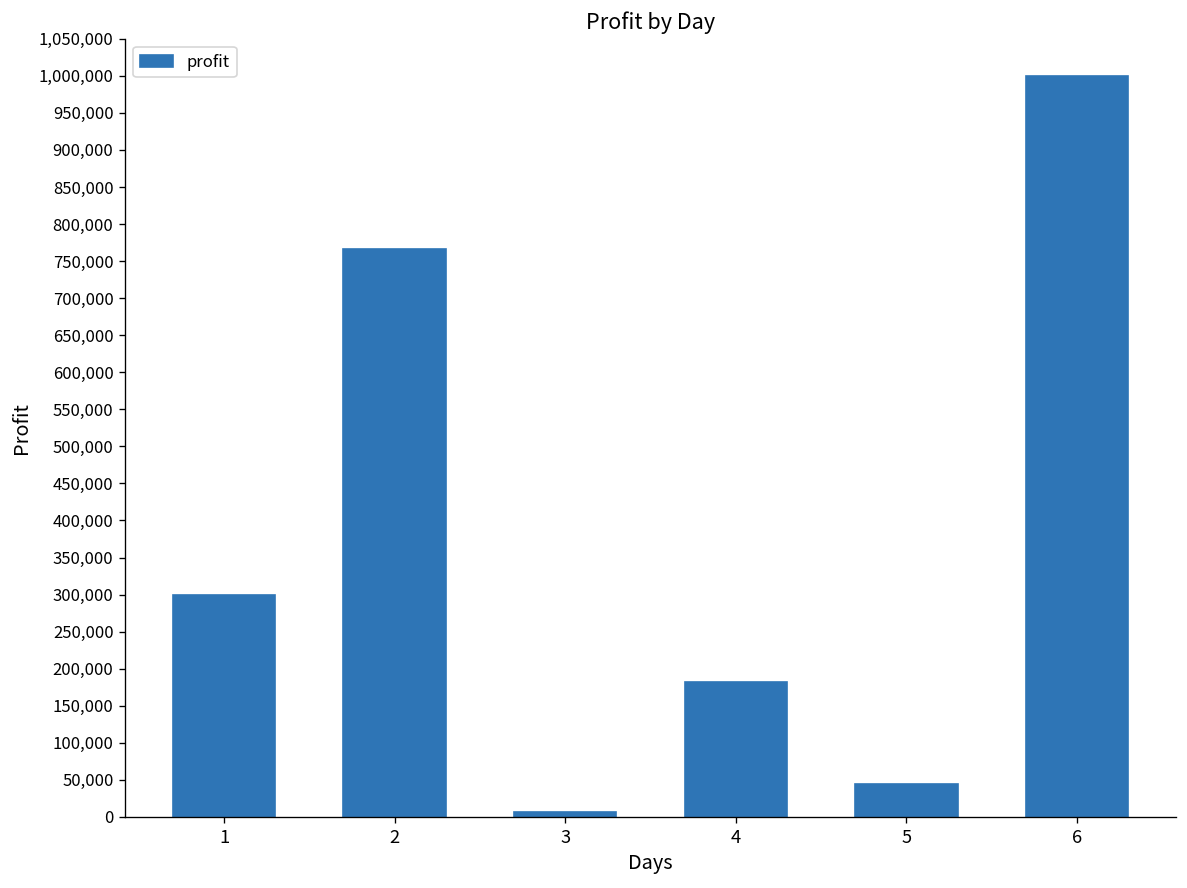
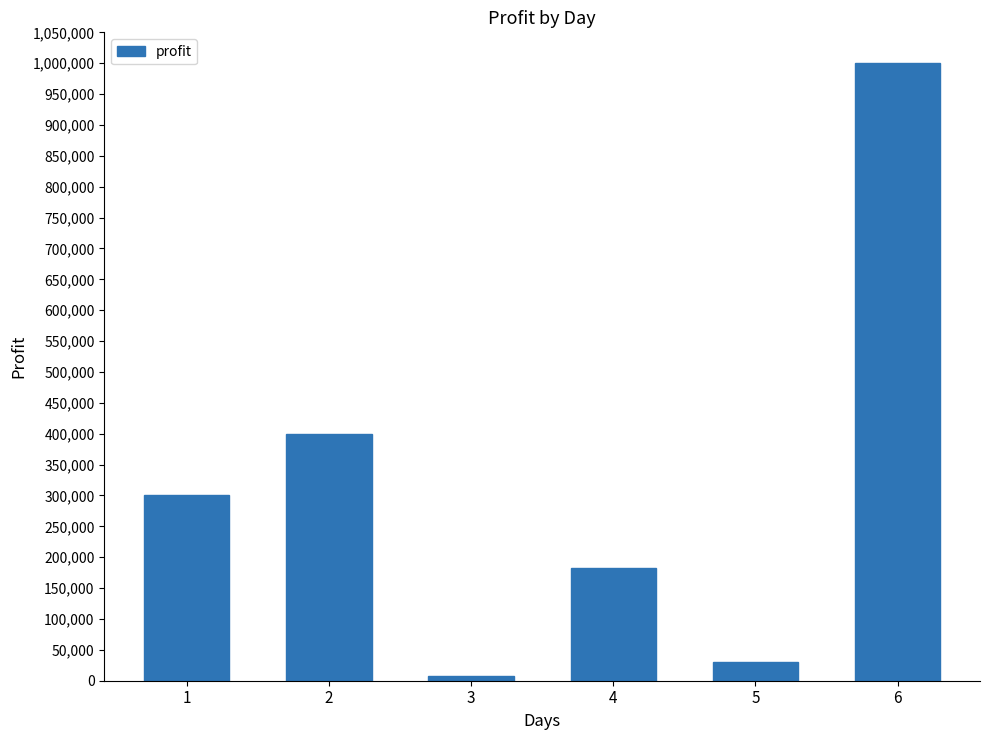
  {
    "1": "300,000",
-   "2": "770,000",
+   "2": "400,000",
    "3": "10,000",
    "4": "180,000",
-   "5": "40,000",
+   "5": "30,000",
    "6": "1,000,000"
  }
